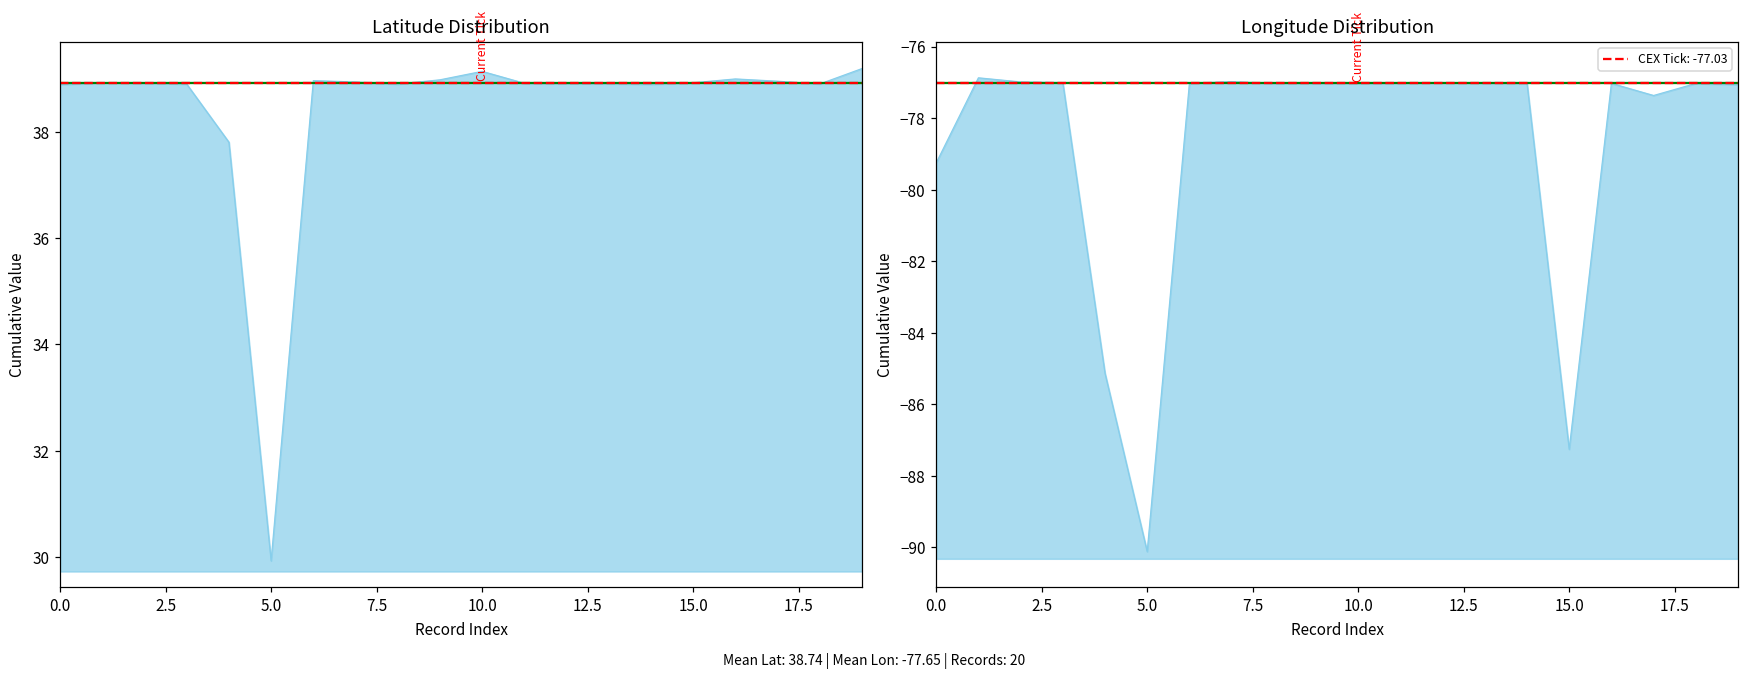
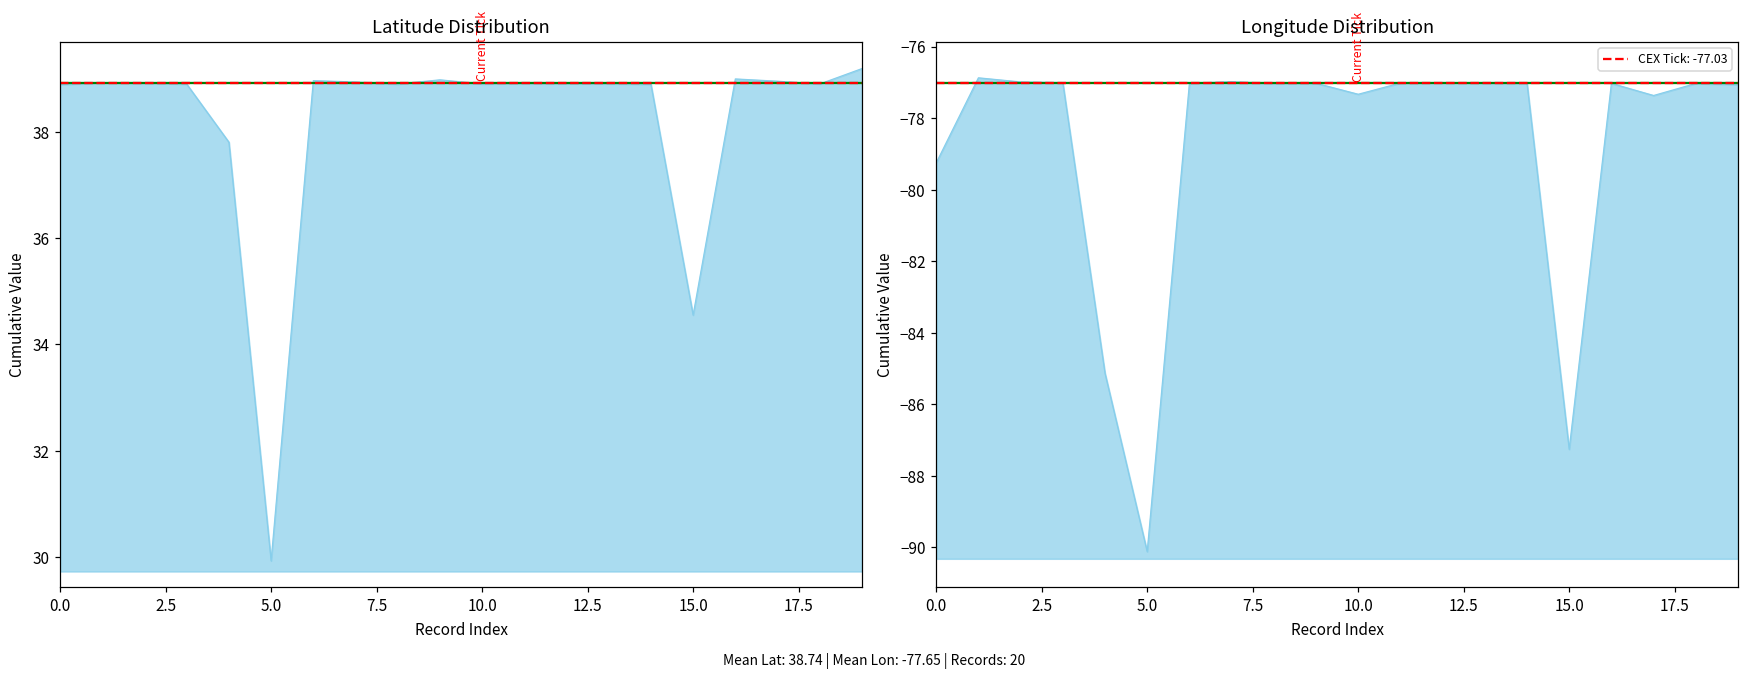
  {
    "Latitude Distribution": {
      "0.0": 38.9,
      "5.0": 29.9,
-     "10.0": 39.1,
-     "15.0": 38.9
+     "10.0": 38.9,
+     "15.0": 34.6
    },
    "Longitude Distribution": {
      "0.0": -79.3,
      "5.0": -90.1,
-     "10.0": -77.0,
+     "10.0": -77.3,
      "15.0": -87.3
    }
  }
